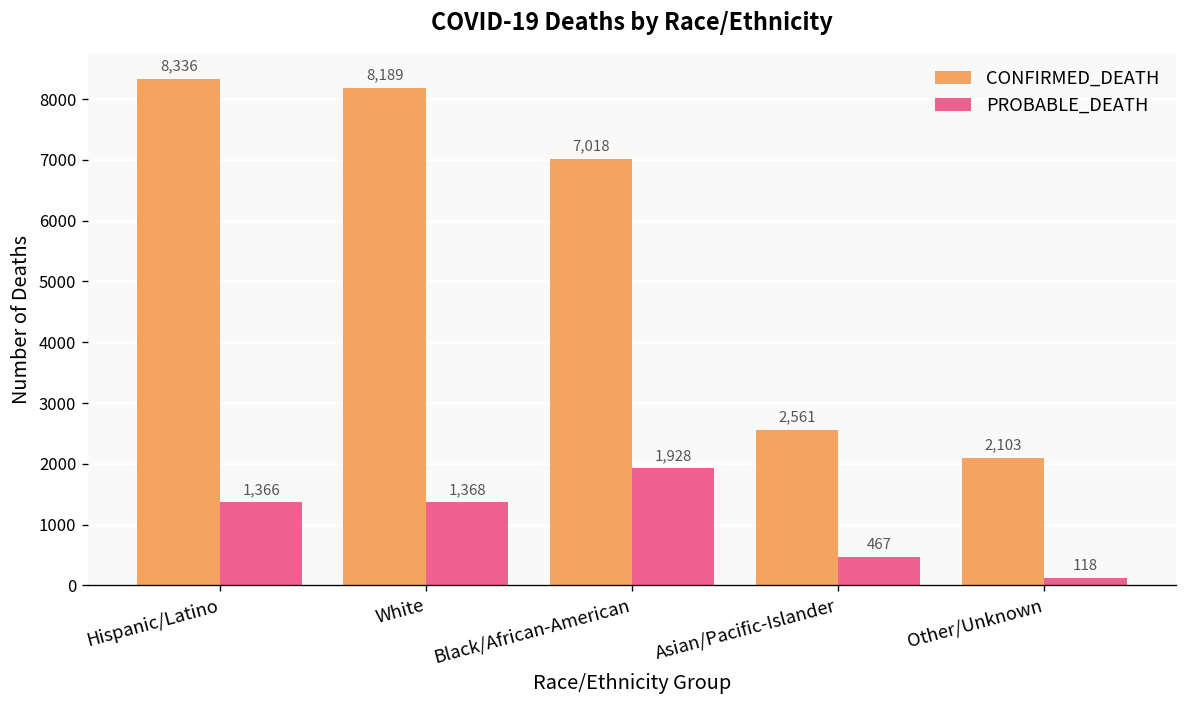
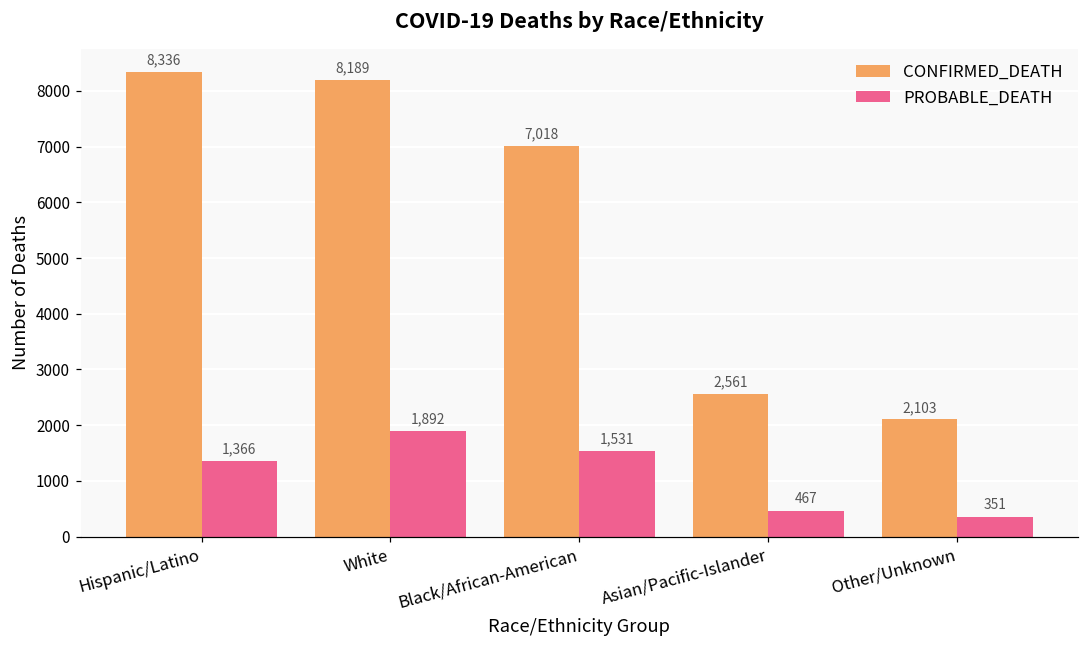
  {
    "CONFIRMED_DEATH": {
      "Hispanic/Latino": "8,336",
      "White": "8,189",
      "Black/African-American": "7,018",
      "Asian/Pacific-Islander": "2,561",
      "Other/Unknown": "2,103"
    },
    "PROBABLE_DEATH": {
      "Hispanic/Latino": "1,366",
-     "White": "1,368",
-     "Black/African-American": "1,928",
+     "White": "1,892",
+     "Black/African-American": "1,531",
      "Asian/Pacific-Islander": "467",
-     "Other/Unknown": "118"
+     "Other/Unknown": "351"
    }
  }
